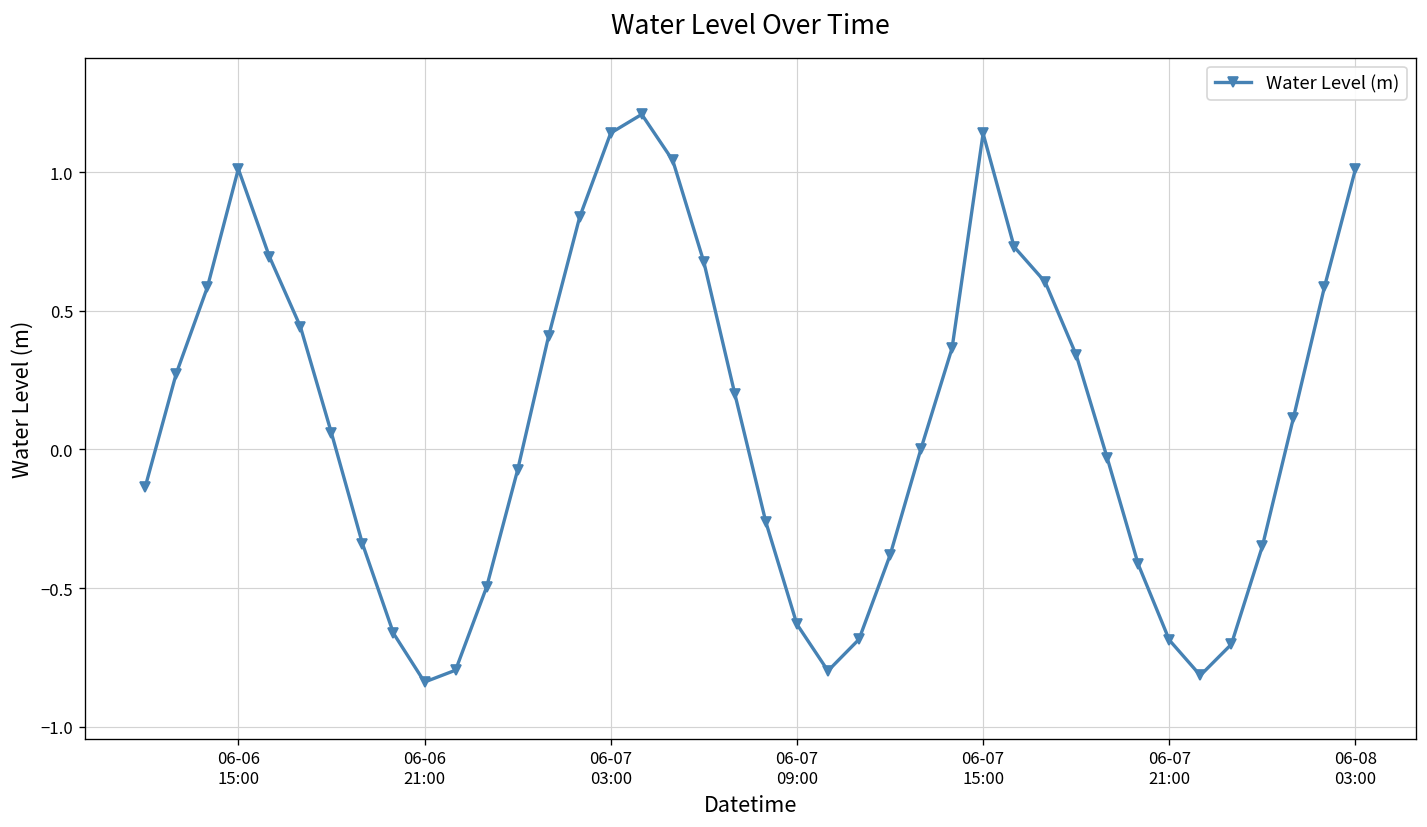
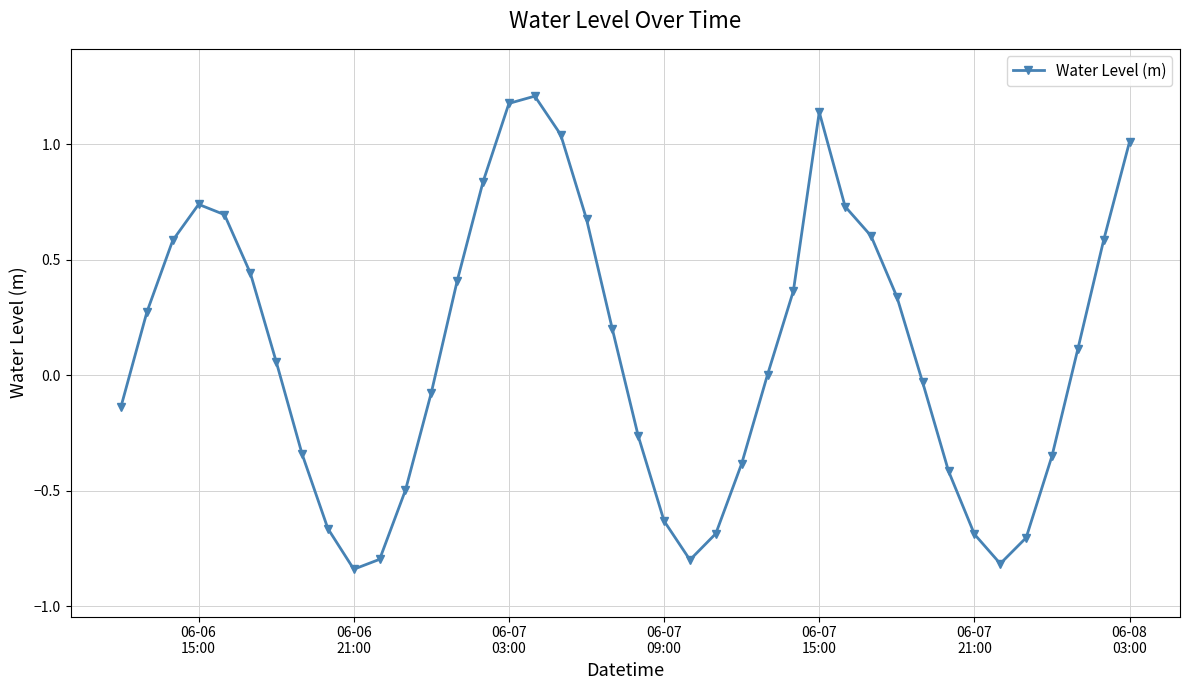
  {
-   "06-06 15:00": 1.01,
+   "06-06 15:00": 0.74,
    "06-06 21:00": -0.84,
-   "06-07 03:00": 1.14,
+   "06-07 03:00": 1.18,
    "06-07 09:00": -0.63,
    "06-07 15:00": 1.14,
    "06-07 21:00": -0.69,
    "06-08 03:00": 1.01
  }
